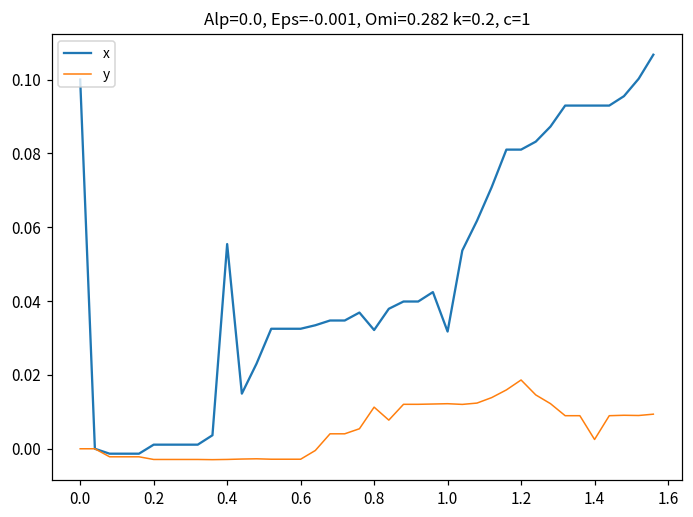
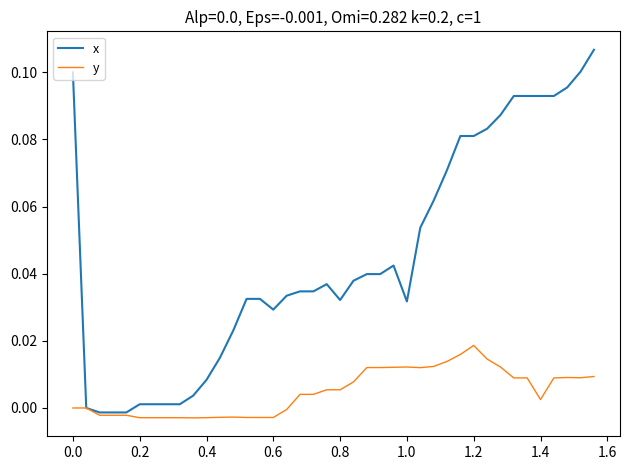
  {
    "x": {
      "0.2": 0.001,
-     "0.4": 0.055,
-     "0.6": 0.033,
+     "0.4": 0.008,
+     "0.6": 0.029,
      "0.8": 0.032,
      "1.0": 0.032,
      "1.2": 0.081,
      "1.4": 0.093
    },
    "y": {
      "0.0": 0.000,
      "0.2": -0.003,
      "0.4": -0.003,
      "0.6": -0.003,
-     "0.8": 0.011,
+     "0.8": 0.005,
      "1.0": 0.012,
      "1.2": 0.019,
      "1.4": 0.003
    }
  }
